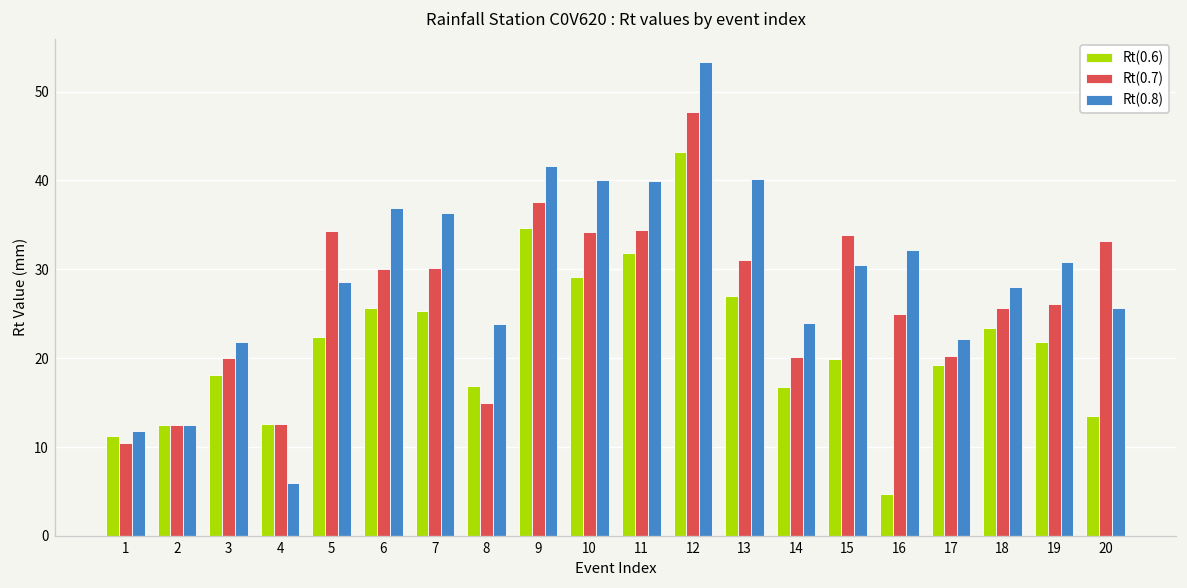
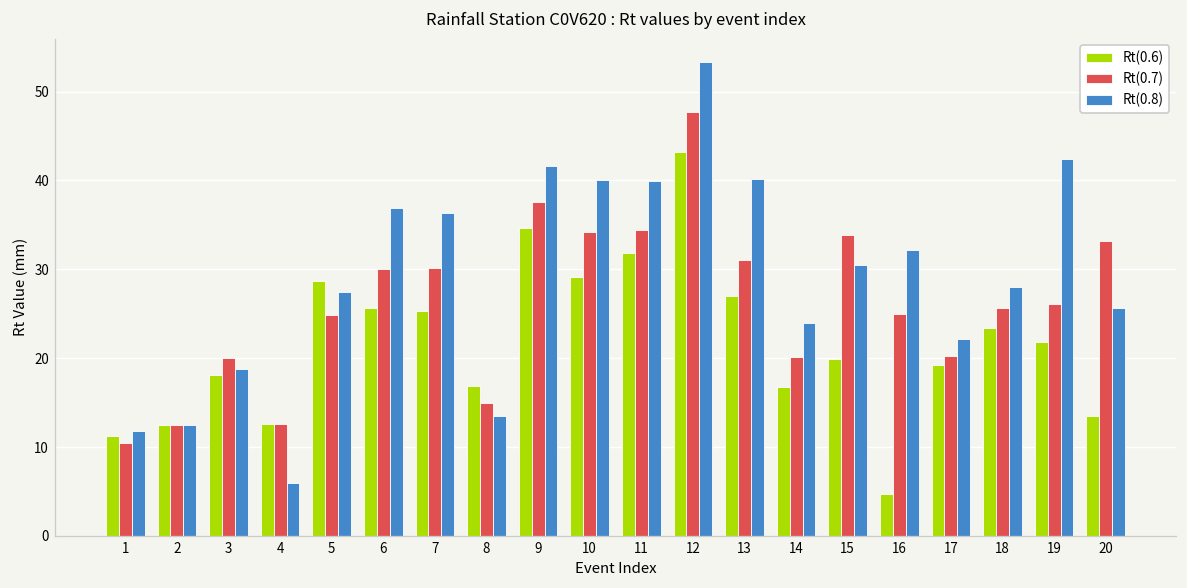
  {
    "Rt(0.6)": {
      "1": 11,
      "2": 13,
      "3": 18,
      "4": 13,
-     "5": 22,
+     "5": 29,
      "6": 26,
      "7": 25,
      "8": 17,
      "9": 35,
      "10": 29,
      "11": 32,
      "12": 43,
      "13": 27,
      "14": 17,
      "15": 20,
      "16": 5,
      "17": 19,
      "18": 23,
      "19": 22,
      "20": 14
    },
    "Rt(0.7)": {
      "1": 10,
      "2": 13,
      "3": 20,
      "4": 13,
-     "5": 34,
+     "5": 25,
      "6": 30,
      "7": 30,
      "8": 15,
      "9": 38,
      "10": 34,
      "11": 34,
      "12": 48,
      "13": 31,
      "14": 20,
      "15": 34,
      "16": 25,
      "17": 20,
      "18": 26,
      "19": 26,
      "20": 33
    },
    "Rt(0.8)": {
      "1": 12,
      "2": 13,
-     "3": 22,
+     "3": 19,
      "4": 6,
-     "5": 29,
+     "5": 27,
      "6": 37,
      "7": 36,
-     "8": 24,
+     "8": 14,
      "9": 42,
      "10": 40,
      "11": 40,
      "12": 53,
      "13": 40,
      "14": 24,
      "15": 31,
      "16": 32,
      "17": 22,
      "18": 28,
-     "19": 31,
+     "19": 42,
      "20": 26
    }
  }
